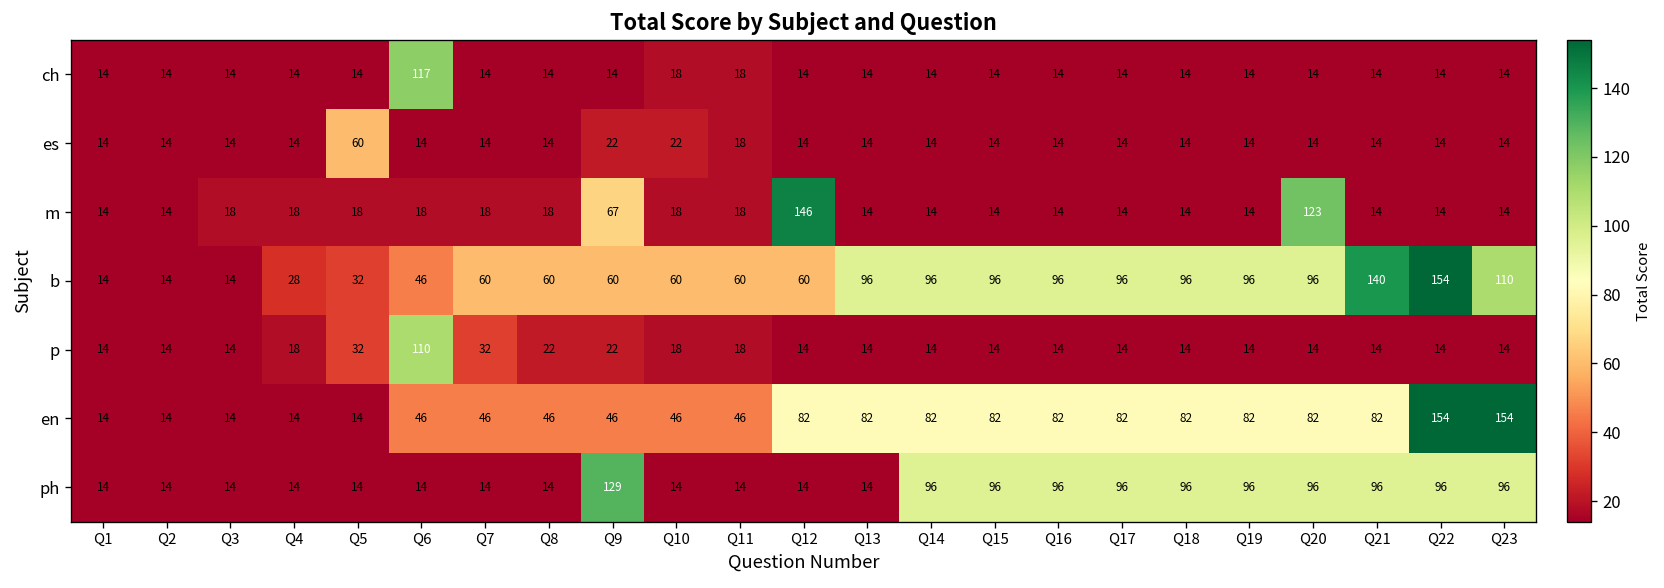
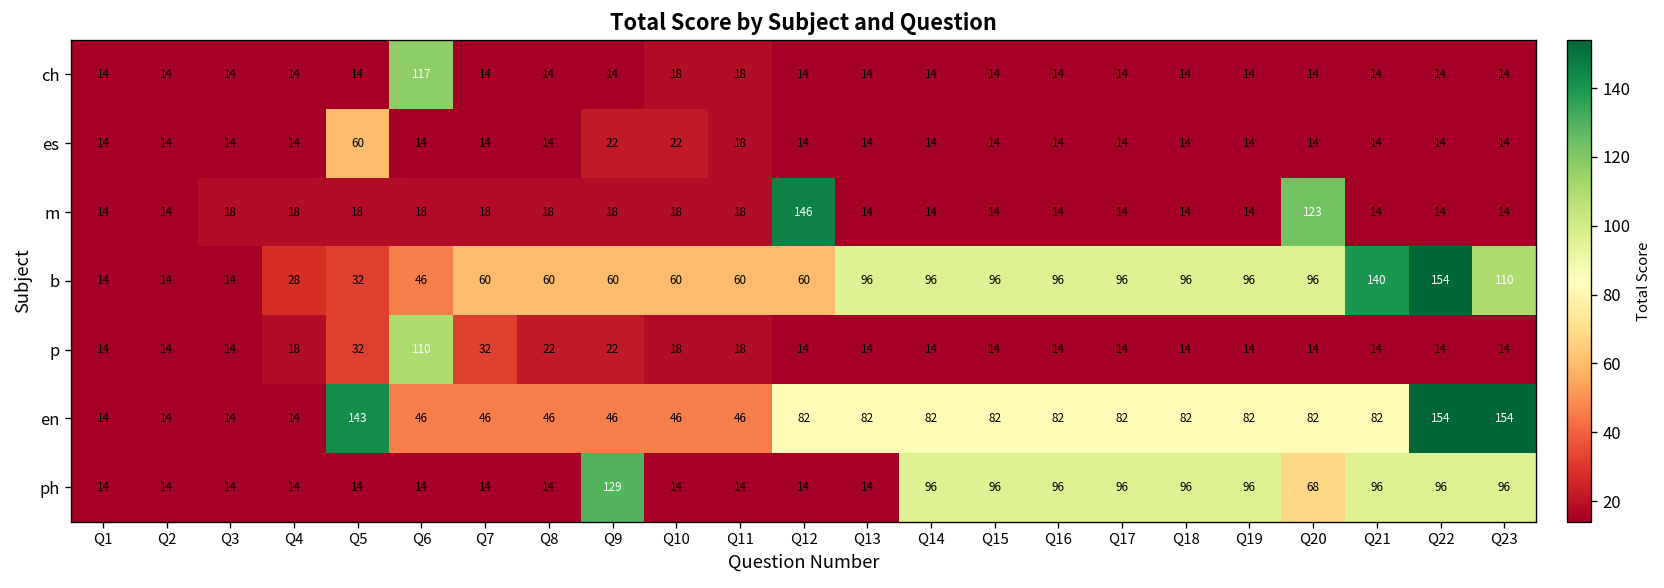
  {
    "ch": {
      "Q1": 14,
      "Q2": 14,
      "Q3": 14,
      "Q4": 14,
      "Q5": 14,
      "Q6": 117,
      "Q7": 14,
      "Q8": 14,
      "Q9": 14,
      "Q10": 18,
      "Q11": 18,
      "Q12": 14,
      "Q13": 14,
      "Q14": 14,
      "Q15": 14,
      "Q16": 14,
      "Q17": 14,
      "Q18": 14,
      "Q19": 14,
      "Q20": 14,
      "Q21": 14,
      "Q22": 14,
      "Q23": 14
    },
    "es": {
      "Q1": 14,
      "Q2": 14,
      "Q3": 14,
      "Q4": 14,
      "Q5": 60,
      "Q6": 14,
      "Q7": 14,
      "Q8": 14,
      "Q9": 22,
      "Q10": 22,
      "Q11": 18,
      "Q12": 14,
      "Q13": 14,
      "Q14": 14,
      "Q15": 14,
      "Q16": 14,
      "Q17": 14,
      "Q18": 14,
      "Q19": 14,
      "Q20": 14,
      "Q21": 14,
      "Q22": 14,
      "Q23": 14
    },
    "m": {
      "Q1": 14,
      "Q2": 14,
      "Q3": 18,
      "Q4": 18,
      "Q5": 18,
      "Q6": 18,
      "Q7": 18,
      "Q8": 18,
-     "Q9": 67,
+     "Q9": 18,
      "Q10": 18,
      "Q11": 18,
      "Q12": 146,
      "Q13": 14,
      "Q14": 14,
      "Q15": 14,
      "Q16": 14,
      "Q17": 14,
      "Q18": 14,
      "Q19": 14,
      "Q20": 123,
      "Q21": 14,
      "Q22": 14,
      "Q23": 14
    },
    "b": {
      "Q1": 14,
      "Q2": 14,
      "Q3": 14,
      "Q4": 28,
      "Q5": 32,
      "Q6": 46,
      "Q7": 60,
      "Q8": 60,
      "Q9": 60,
      "Q10": 60,
      "Q11": 60,
      "Q12": 60,
      "Q13": 96,
      "Q14": 96,
      "Q15": 96,
      "Q16": 96,
      "Q17": 96,
      "Q18": 96,
      "Q19": 96,
      "Q20": 96,
      "Q21": 140,
      "Q22": 154,
      "Q23": 110
    },
    "p": {
      "Q1": 14,
      "Q2": 14,
      "Q3": 14,
      "Q4": 18,
      "Q5": 32,
      "Q6": 110,
      "Q7": 32,
      "Q8": 22,
      "Q9": 22,
      "Q10": 18,
      "Q11": 18,
      "Q12": 14,
      "Q13": 14,
      "Q14": 14,
      "Q15": 14,
      "Q16": 14,
      "Q17": 14,
      "Q18": 14,
      "Q19": 14,
      "Q20": 14,
      "Q21": 14,
      "Q22": 14,
      "Q23": 14
    },
    "en": {
      "Q1": 14,
      "Q2": 14,
      "Q3": 14,
      "Q4": 14,
-     "Q5": 14,
+     "Q5": 143,
      "Q6": 46,
      "Q7": 46,
      "Q8": 46,
      "Q9": 46,
      "Q10": 46,
      "Q11": 46,
      "Q12": 82,
      "Q13": 82,
      "Q14": 82,
      "Q15": 82,
      "Q16": 82,
      "Q17": 82,
      "Q18": 82,
      "Q19": 82,
      "Q20": 82,
      "Q21": 82,
      "Q22": 154,
      "Q23": 154
    },
    "ph": {
      "Q1": 14,
      "Q2": 14,
      "Q3": 14,
      "Q4": 14,
      "Q5": 14,
      "Q6": 14,
      "Q7": 14,
      "Q8": 14,
      "Q9": 129,
      "Q10": 14,
      "Q11": 14,
      "Q12": 14,
      "Q13": 14,
      "Q14": 96,
      "Q15": 96,
      "Q16": 96,
      "Q17": 96,
      "Q18": 96,
      "Q19": 96,
-     "Q20": 96,
+     "Q20": 68,
      "Q21": 96,
      "Q22": 96,
      "Q23": 96
    }
  }
